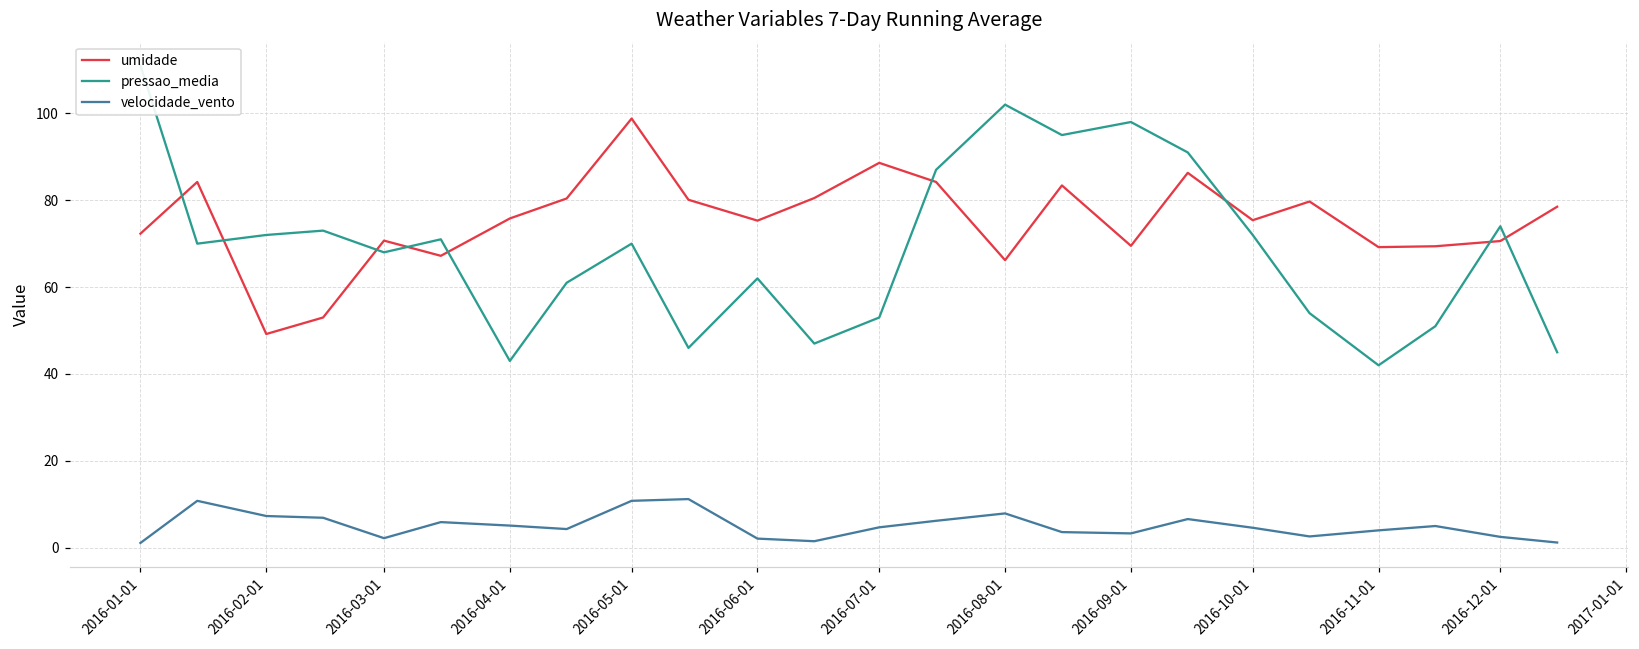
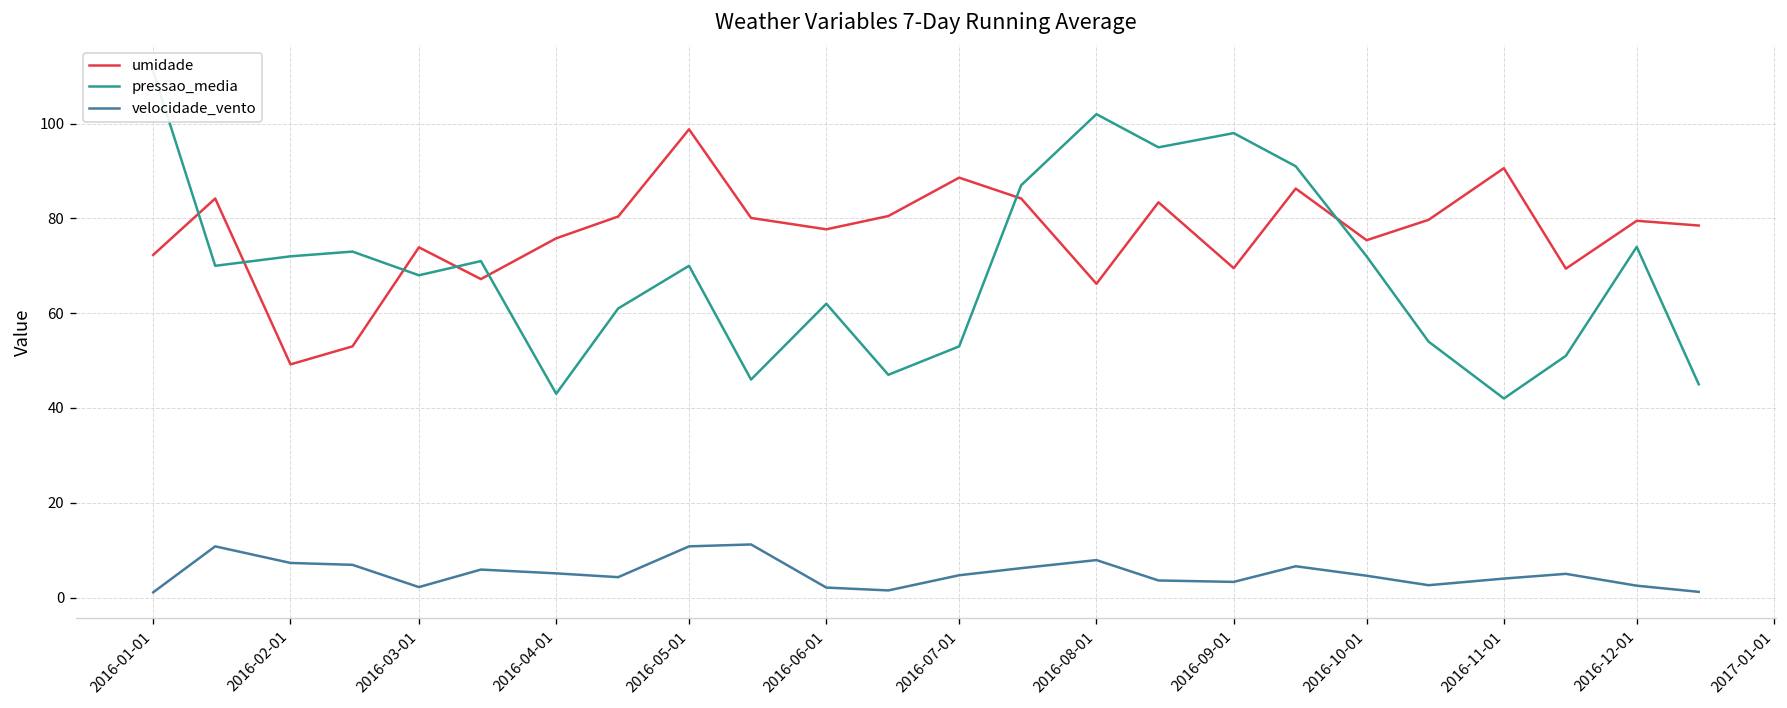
  {
    "umidade": {
      "2016-01-01": 72,
      "2016-02-01": 49,
-     "2016-03-01": 71,
+     "2016-03-01": 74,
      "2016-04-01": 76,
      "2016-05-01": 99,
-     "2016-06-01": 75,
+     "2016-06-01": 78,
      "2016-07-01": 89,
      "2016-08-01": 66,
      "2016-09-01": 70,
      "2016-10-01": 75,
-     "2016-11-01": 69,
-     "2016-12-01": 71
+     "2016-11-01": 91,
+     "2016-12-01": 80
    }
  }
